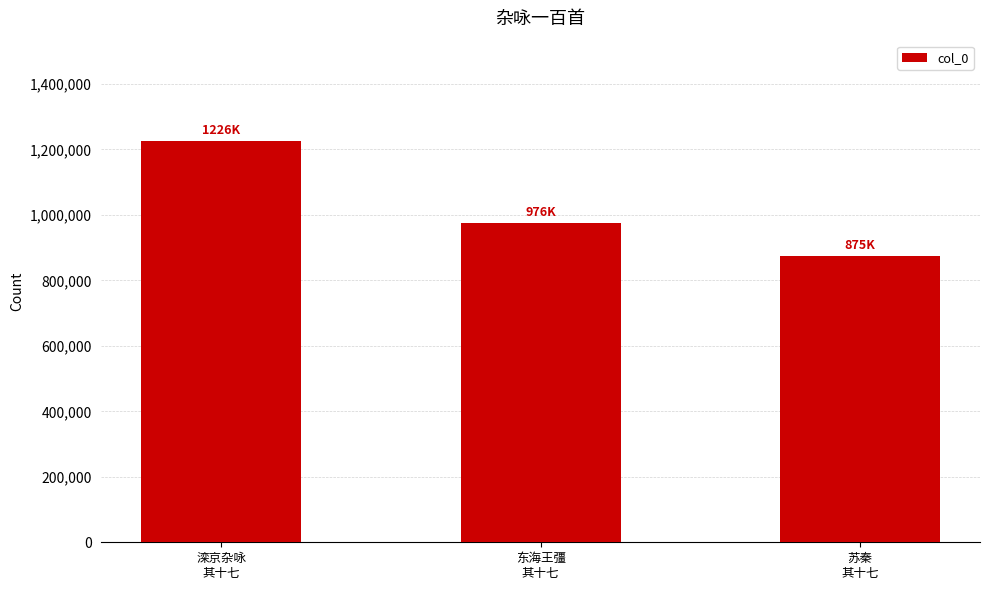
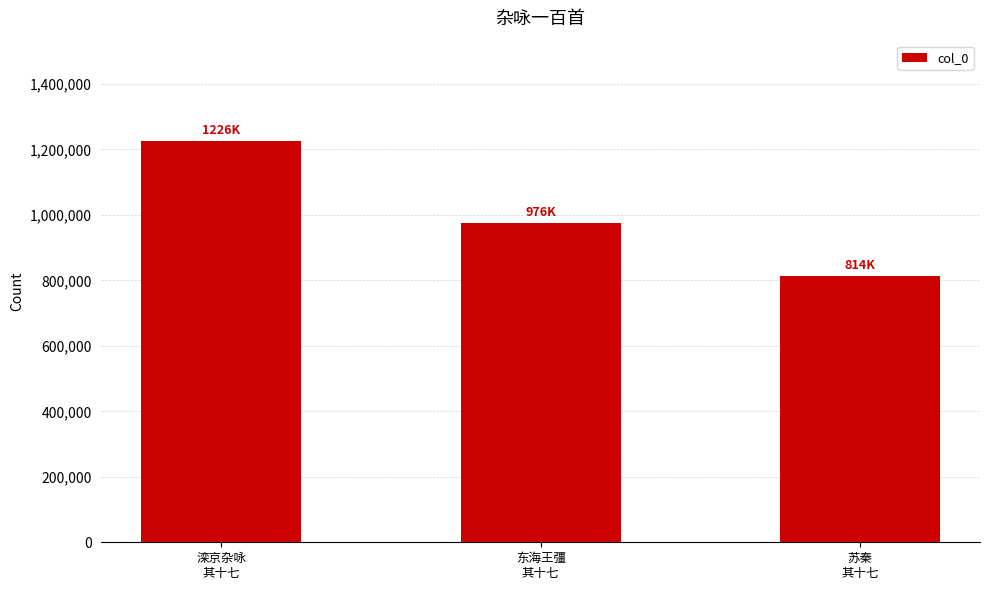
  {
    "滦京杂咏 其十七": "1226K",
    "东海王彊 其十七": "976K",
-   "苏秦 其十七": "875K"
+   "苏秦 其十七": "814K"
  }
